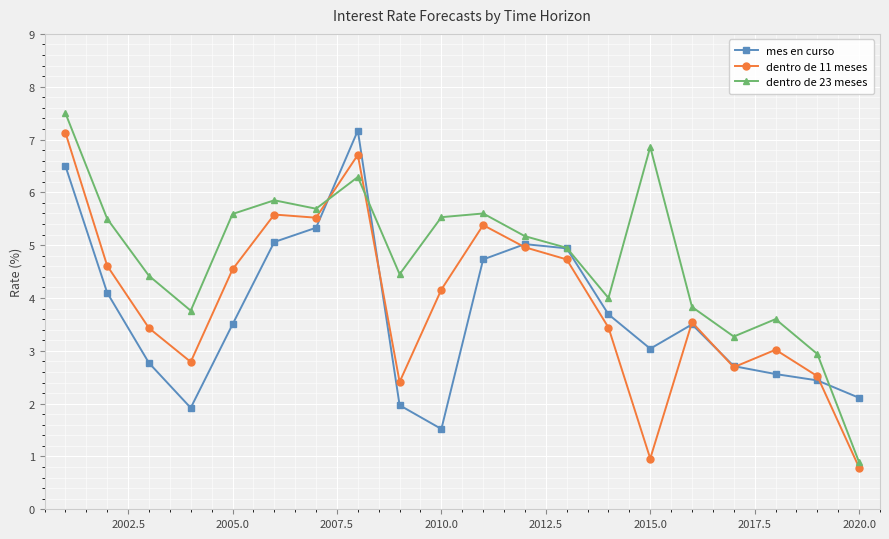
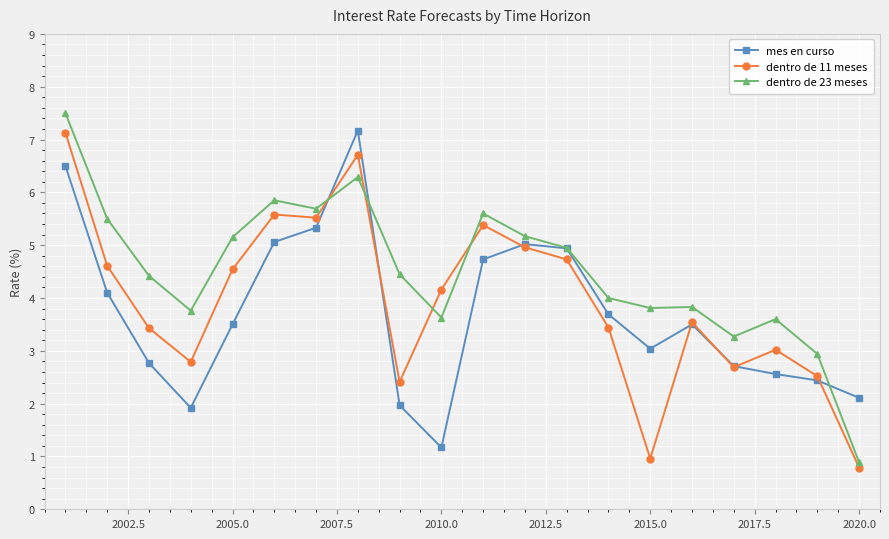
  {
    "mes en curso": {
      "2005.0": 3.5,
-     "2010.0": 1.5,
+     "2010.0": 1.2,
      "2015.0": 3.0,
      "2020.0": 2.1
    },
    "dentro de 11 meses": {
      "2005.0": 4.5,
      "2010.0": 4.2,
      "2015.0": 1.0,
      "2020.0": 0.8
    },
    "dentro de 23 meses": {
-     "2005.0": 5.6,
-     "2010.0": 5.5,
-     "2015.0": 6.9,
+     "2005.0": 5.2,
+     "2010.0": 3.6,
+     "2015.0": 3.8,
      "2020.0": 0.9
    }
  }
